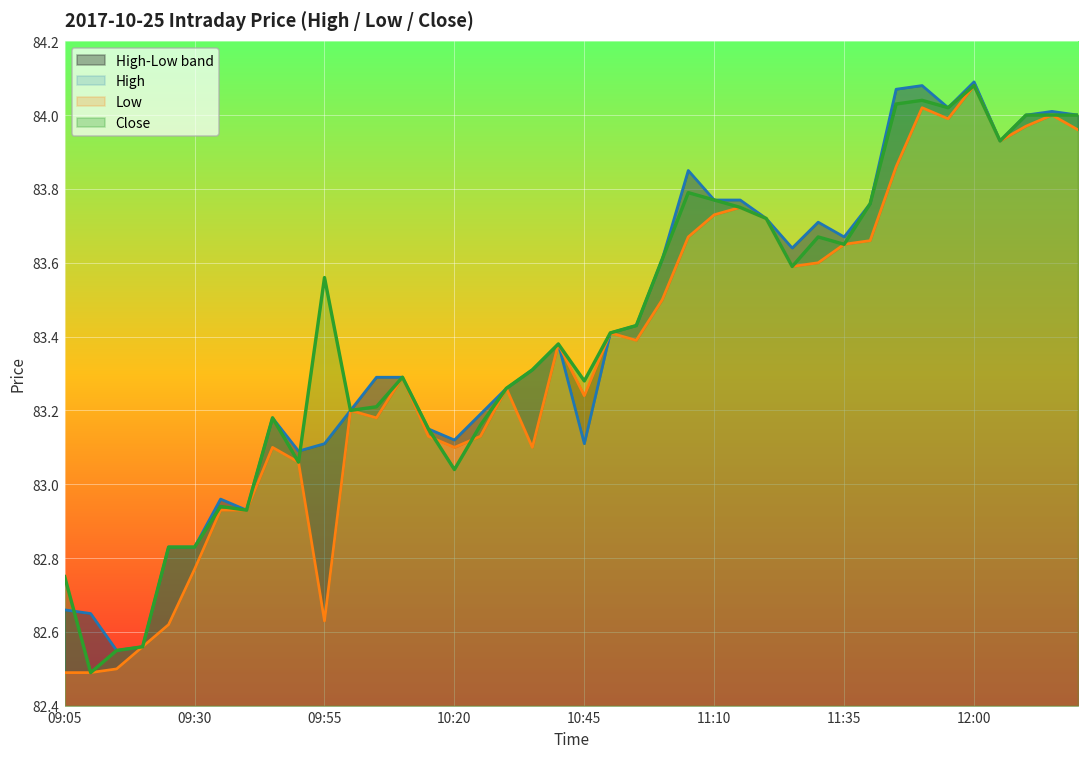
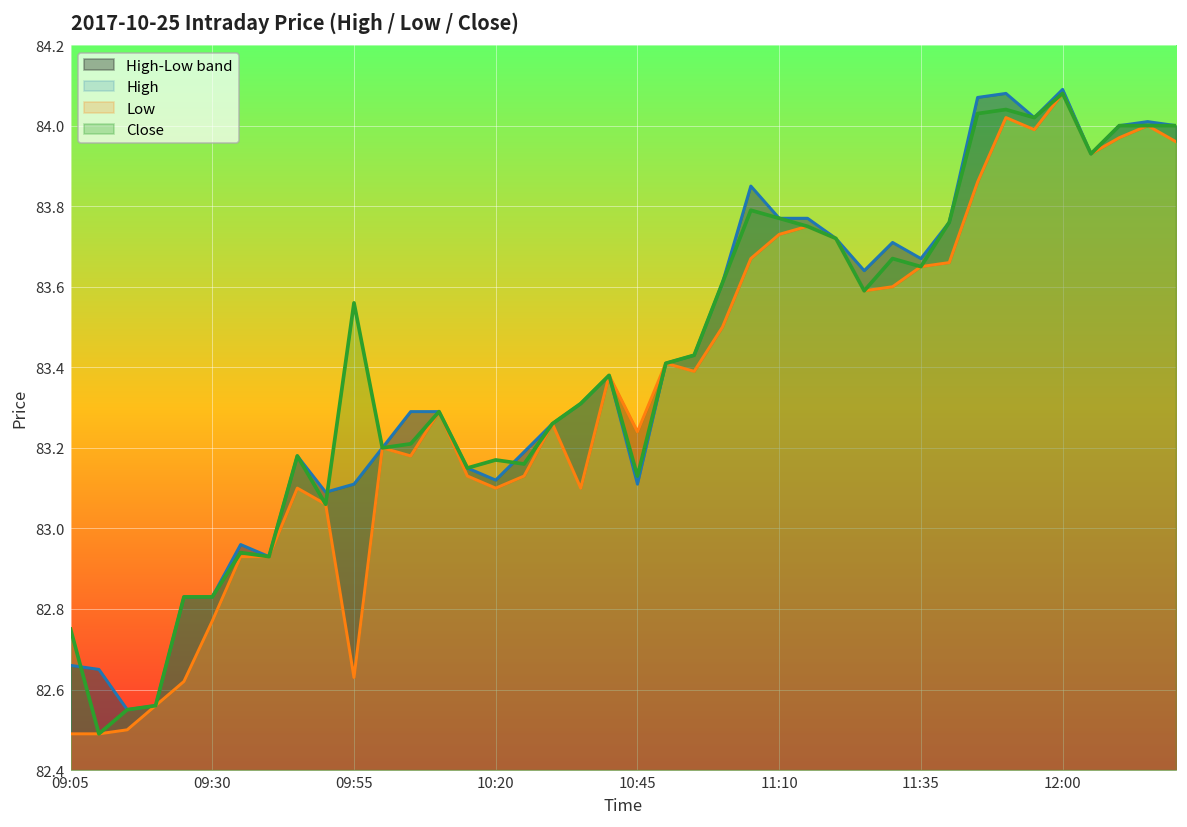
  {
    "High": {
      "10:45": 83.11
    },
    "Low": {
      "09:05": 82.49,
      "09:30": 82.77,
      "09:55": 82.63,
      "10:20": 83.10,
      "11:10": 83.73
    },
    "Close": {
      "09:05": 82.75,
      "09:55": 83.56,
-     "10:20": 83.04,
-     "10:45": 83.28
+     "10:20": 83.17,
+     "10:45": 83.13
    }
  }
